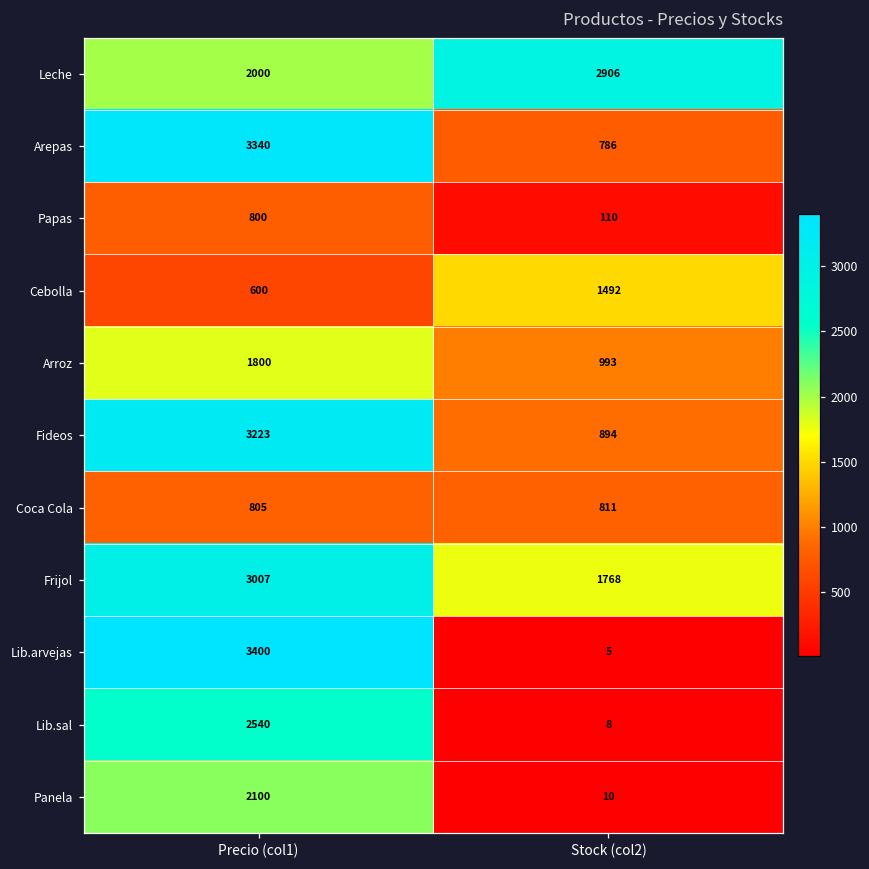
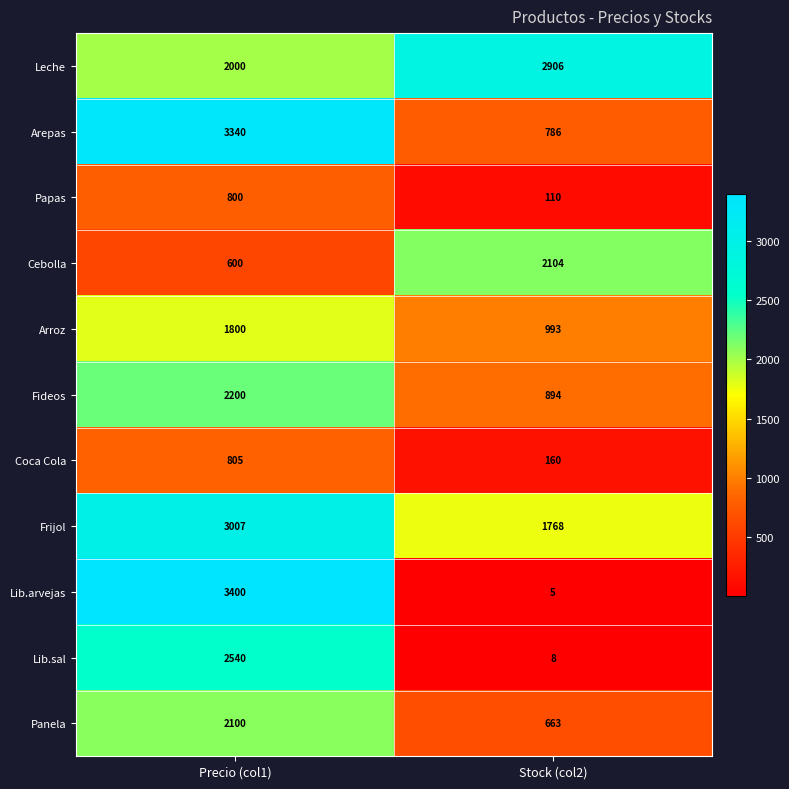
  {
    "Leche": {
      "Precio (col1)": 2000,
      "Stock (col2)": 2906
    },
    "Arepas": {
      "Precio (col1)": 3340,
      "Stock (col2)": 786
    },
    "Papas": {
      "Precio (col1)": 800,
      "Stock (col2)": 110
    },
    "Cebolla": {
      "Precio (col1)": 600,
-     "Stock (col2)": 1492
+     "Stock (col2)": 2104
    },
    "Arroz": {
      "Precio (col1)": 1800,
      "Stock (col2)": 993
    },
    "Fideos": {
-     "Precio (col1)": 3223,
+     "Precio (col1)": 2200,
      "Stock (col2)": 894
    },
    "Coca Cola": {
      "Precio (col1)": 805,
-     "Stock (col2)": 811
+     "Stock (col2)": 160
    },
    "Frijol": {
      "Precio (col1)": 3007,
      "Stock (col2)": 1768
    },
    "Lib.arvejas": {
      "Precio (col1)": 3400,
      "Stock (col2)": 5
    },
    "Lib.sal": {
      "Precio (col1)": 2540,
      "Stock (col2)": 8
    },
    "Panela": {
      "Precio (col1)": 2100,
-     "Stock (col2)": 10
+     "Stock (col2)": 663
    }
  }
